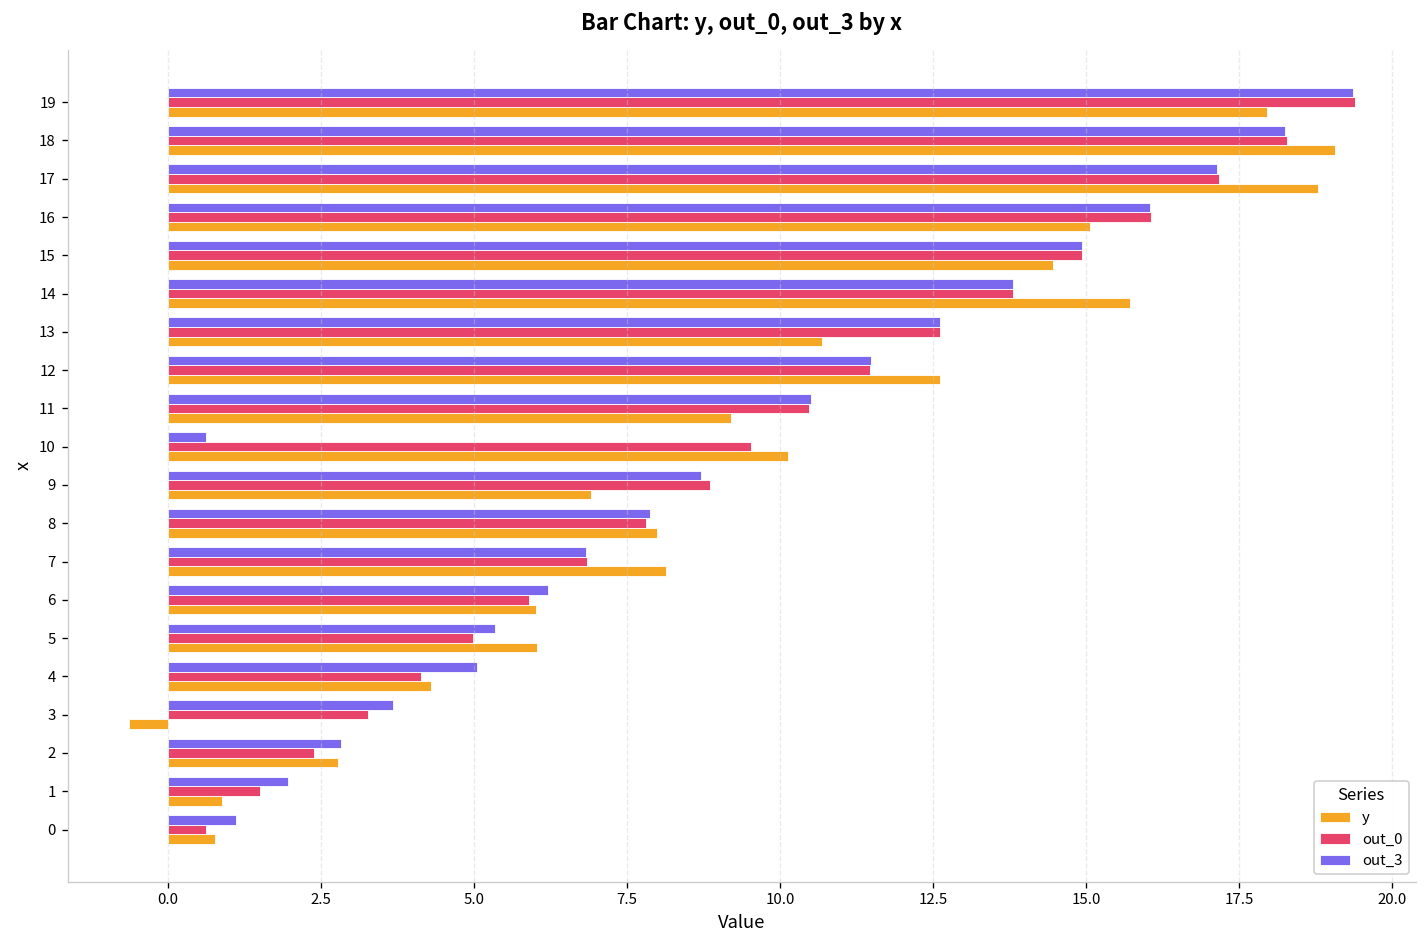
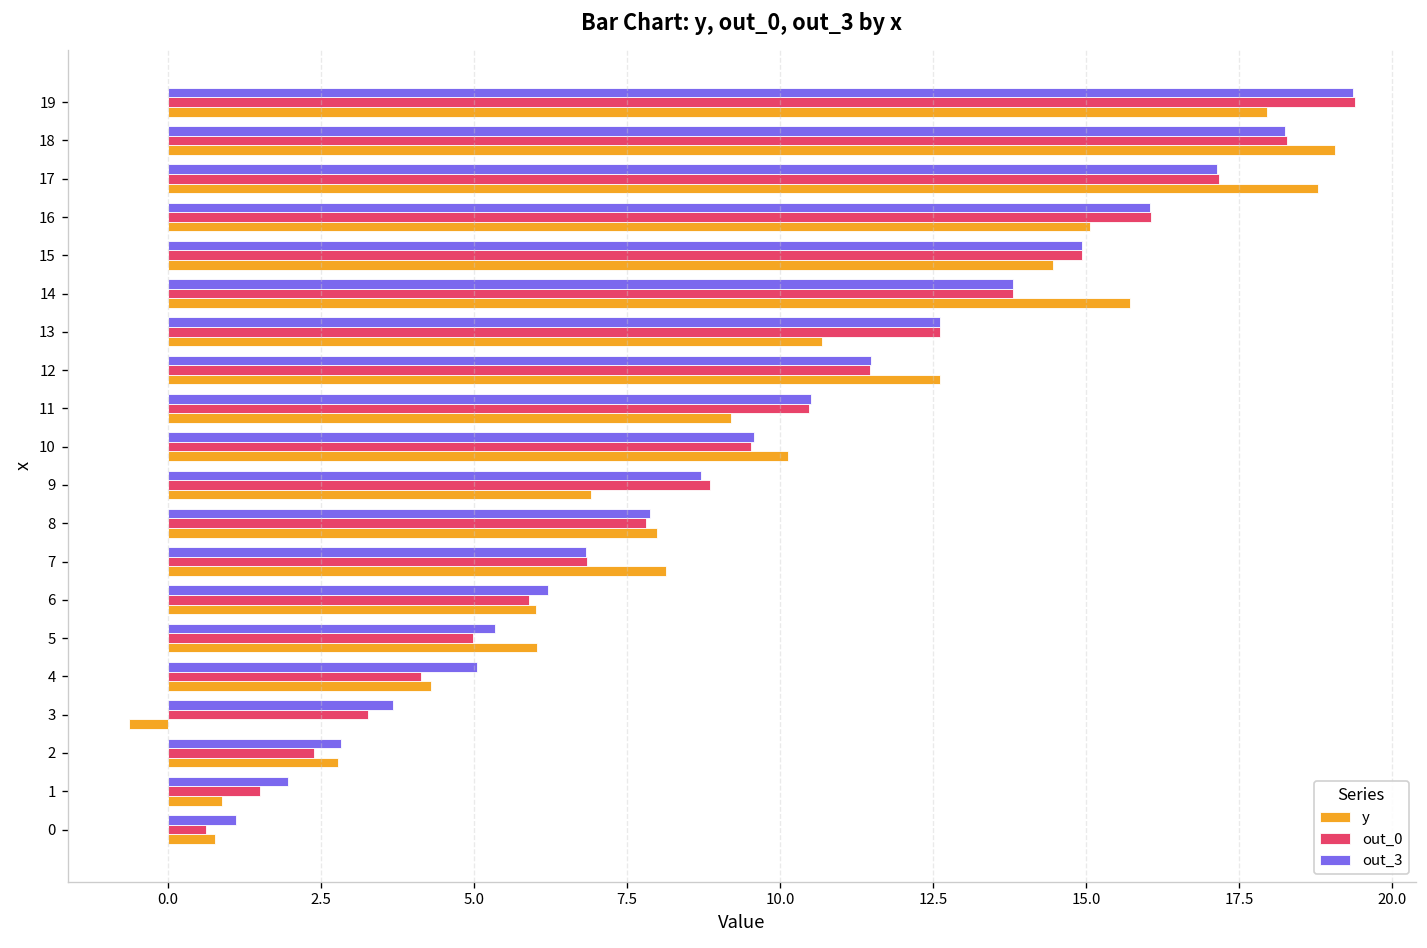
  {
    "y": {
      "19": 18.0,
      "18": 19.1,
      "17": 18.8,
      "16": 15.1,
      "15": 14.5,
      "14": 15.7,
      "13": 10.7,
      "12": 12.6,
      "11": 9.2,
      "10": 10.1,
      "9": 6.9,
      "8": 8.0,
      "7": 8.1,
      "6": 6.0,
      "5": 6.0,
      "4": 4.3,
      "3": -0.6,
      "2": 2.8,
      "1": 0.9,
      "0": 0.8
    },
    "out_0": {
      "19": 19.4,
      "18": 18.3,
      "17": 17.2,
      "16": 16.0,
      "15": 14.9,
      "14": 13.8,
      "13": 12.6,
      "12": 11.5,
      "11": 10.5,
      "10": 9.5,
      "9": 8.8,
      "8": 7.8,
      "7": 6.9,
      "6": 5.9,
      "5": 5.0,
      "4": 4.1,
      "3": 3.3,
      "2": 2.4,
      "1": 1.5,
      "0": 0.6
    },
    "out_3": {
      "19": 19.4,
      "18": 18.3,
      "17": 17.1,
      "16": 16.0,
      "15": 14.9,
      "14": 13.8,
      "13": 12.6,
      "12": 11.5,
      "11": 10.5,
-     "10": 0.6,
+     "10": 9.6,
      "9": 8.7,
      "8": 7.9,
      "7": 6.8,
      "6": 6.2,
      "5": 5.3,
      "4": 5.1,
      "3": 3.7,
      "2": 2.8,
      "1": 2.0,
      "0": 1.1
    }
  }
